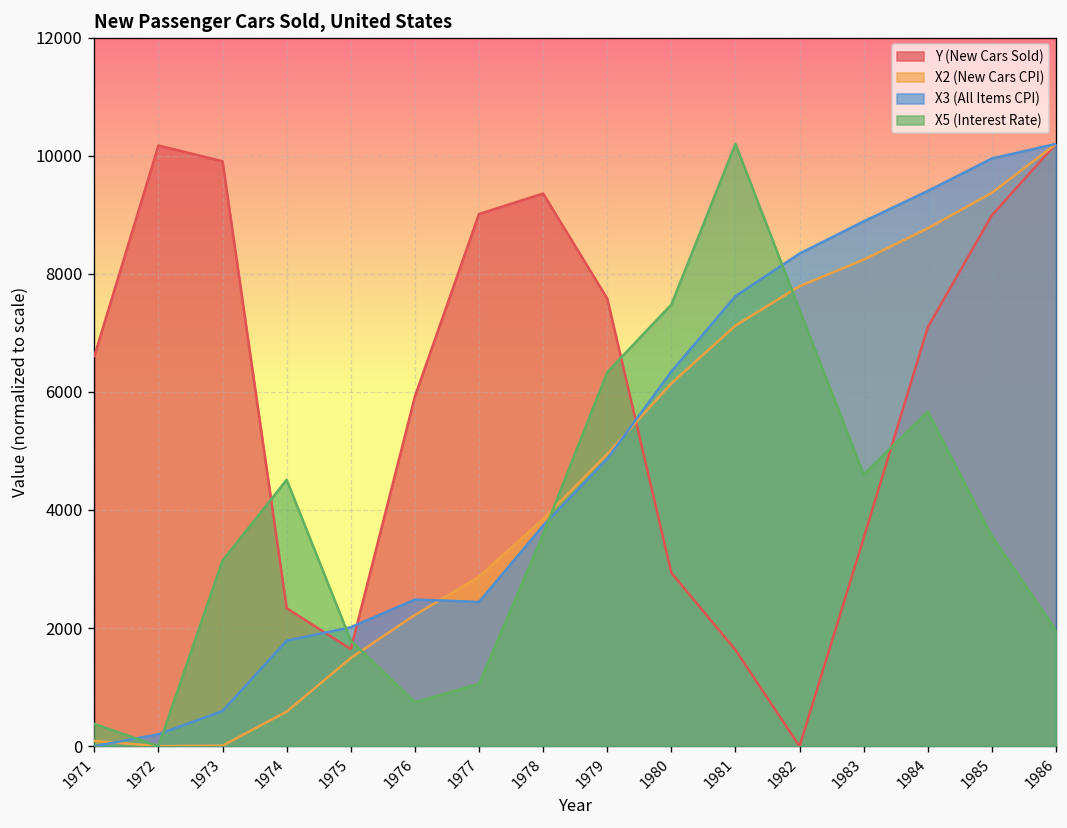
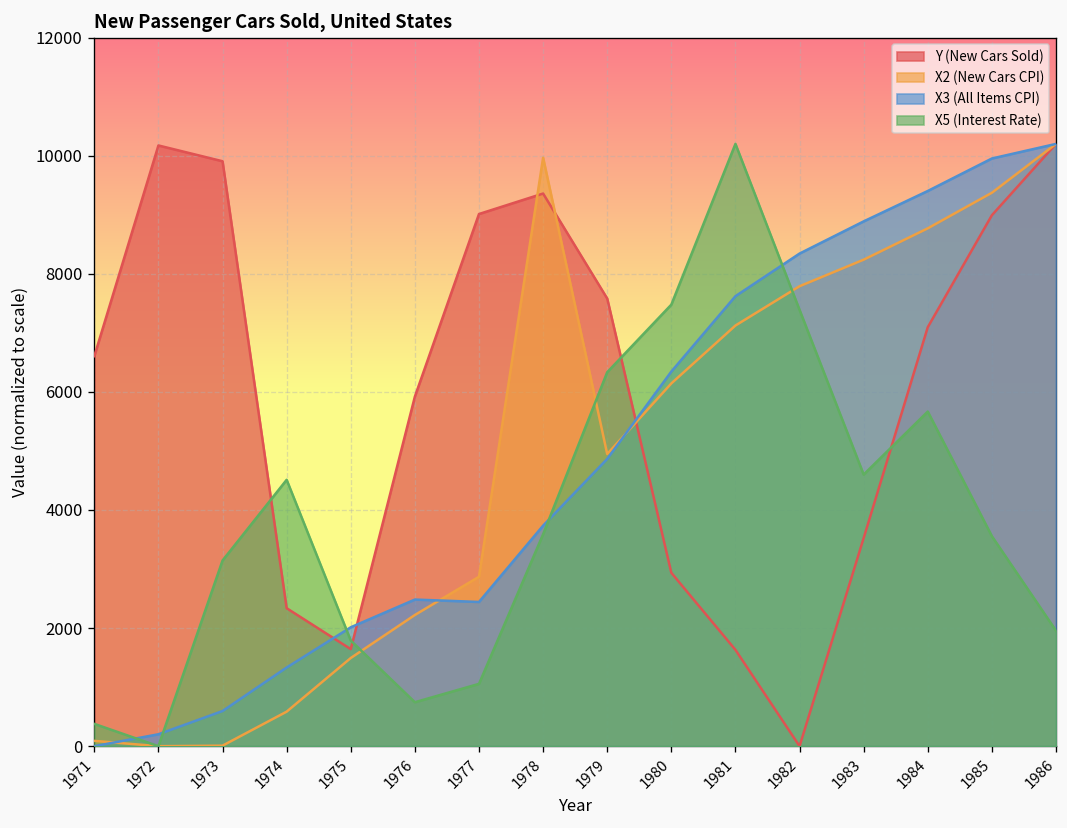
  {
    "Y (New Cars Sold)": {
      "1971": 6600,
      "1972": 10200,
      "1973": 9900,
      "1974": 2300,
      "1975": 1600,
      "1976": 5900,
      "1977": 9000,
      "1978": 9400,
      "1979": 7600,
      "1980": 2900,
      "1981": 1600,
      "1982": 0,
      "1983": 3500,
      "1984": 7100,
      "1985": 9000
    },
    "X2 (New Cars CPI)": {
      "1971": 100,
      "1973": 0,
      "1974": 600,
      "1975": 1500,
      "1976": 2200,
      "1977": 2900,
-     "1978": 3800,
+     "1978": 10000,
      "1979": 4900,
      "1980": 6100,
      "1981": 7100,
      "1982": 7800,
      "1983": 8200,
      "1984": 8800,
      "1985": 9400
    },
    "X3 (All Items CPI)": {
      "1971": 0,
      "1972": 200,
      "1973": 600,
-     "1974": 1800,
+     "1974": 1300,
      "1975": 2000,
      "1976": 2500,
      "1977": 2400,
      "1978": 3700,
      "1979": 4900,
      "1980": 6300,
      "1981": 7600,
      "1982": 8300,
      "1983": 8900,
      "1984": 9400,
      "1985": 10000
    },
    "X5 (Interest Rate)": {
      "1971": 400,
      "1973": 3100,
      "1974": 4500,
      "1975": 1800,
      "1976": 700,
      "1977": 1100,
      "1978": 3600,
      "1979": 6300,
      "1980": 7500,
      "1981": 10200,
      "1982": 7400,
      "1983": 4600,
      "1984": 5700,
      "1985": 3600,
      "1986": 2000
    }
  }
